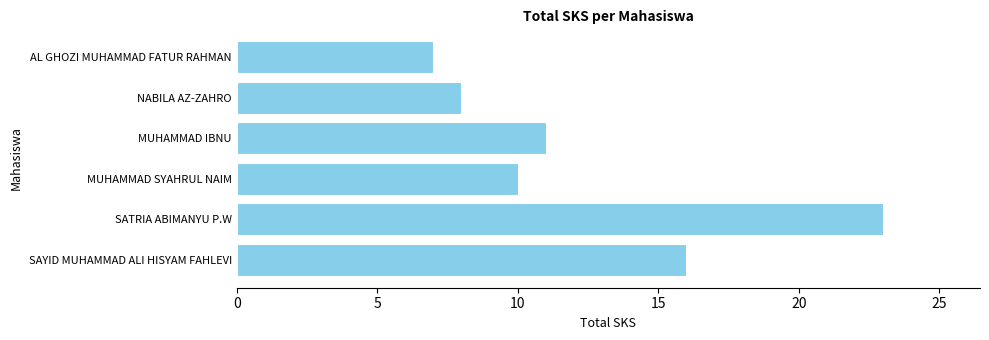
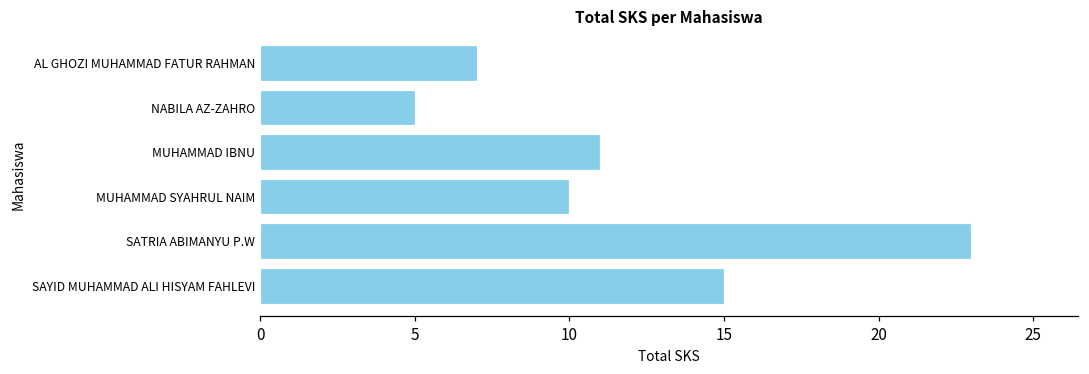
  {
    "AL GHOZI MUHAMMAD FATUR RAHMAN": 7,
-   "NABILA AZ-ZAHRO": 8,
+   "NABILA AZ-ZAHRO": 5,
    "MUHAMMAD IBNU": 11,
    "MUHAMMAD SYAHRUL NAIM": 10,
    "SATRIA ABIMANYU P.W": 23,
-   "SAYID MUHAMMAD ALI HISYAM FAHLEVI": 16
+   "SAYID MUHAMMAD ALI HISYAM FAHLEVI": 15
  }
